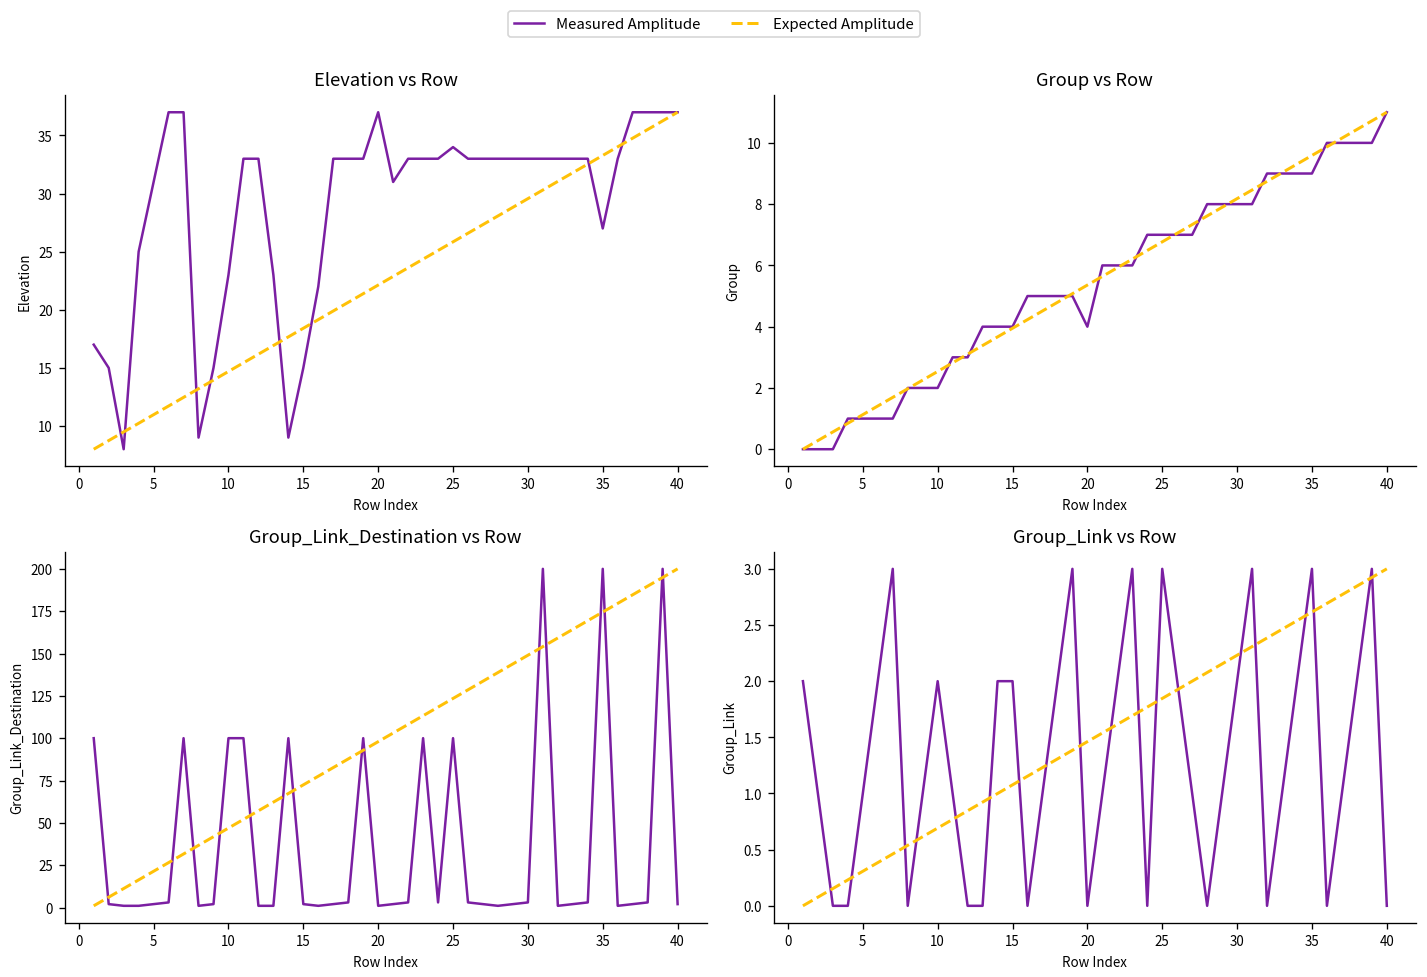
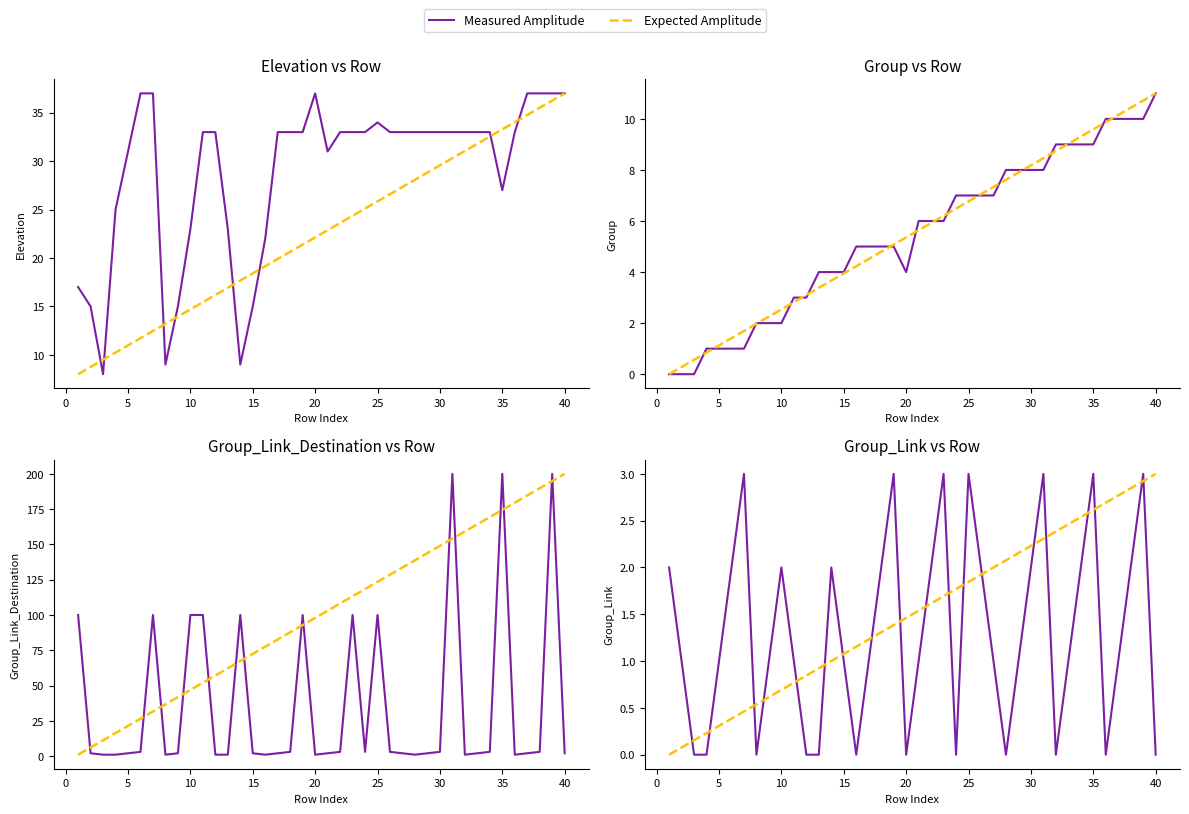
  {
    "Elevation vs Row": {
      "Measured Amplitude": {
        "5": 31,
        "10": 23,
        "15": 15,
        "20": 37,
        "25": 34,
        "30": 33,
        "35": 27
      },
      "Expected Amplitude": {
        "5": 11,
        "10": 15,
        "15": 18,
        "20": 22,
        "25": 26,
        "30": 30,
        "35": 33
      }
    },
    "Group vs Row": {
      "Measured Amplitude": {
        "5": 1.0,
        "10": 2.0,
        "20": 4.0,
        "25": 7.0,
        "30": 8.0,
        "35": 9.0
      },
      "Expected Amplitude": {
        "5": 1.1,
        "10": 2.5,
        "20": 5.4,
        "25": 6.8,
        "30": 8.2,
        "35": 9.6
      }
    },
    "Group_Link_Destination vs Row": {
      "Measured Amplitude": {
        "5": 2,
        "10": 100,
        "15": 2,
        "20": 1,
        "25": 100,
        "30": 3,
        "35": 200,
        "40": 2
      },
      "Expected Amplitude": {
        "5": 21,
        "10": 47,
        "15": 72,
        "20": 98,
        "25": 123,
        "30": 149,
        "35": 174,
        "40": 200
      }
    },
    "Group_Link vs Row": {
      "Measured Amplitude": {
        "5": 1,
        "10": 2,
-       "15": 2,
+       "15": 1,
        "20": 0,
        "25": 3,
        "30": 2,
        "35": 3,
        "40": 0
      },
      "Expected Amplitude": {
        "5": 0.3,
        "10": 0.7,
        "15": 1.1,
        "20": 1.5,
        "25": 1.8,
        "30": 2.2,
        "35": 2.6,
        "40": 3
      }
    }
  }
